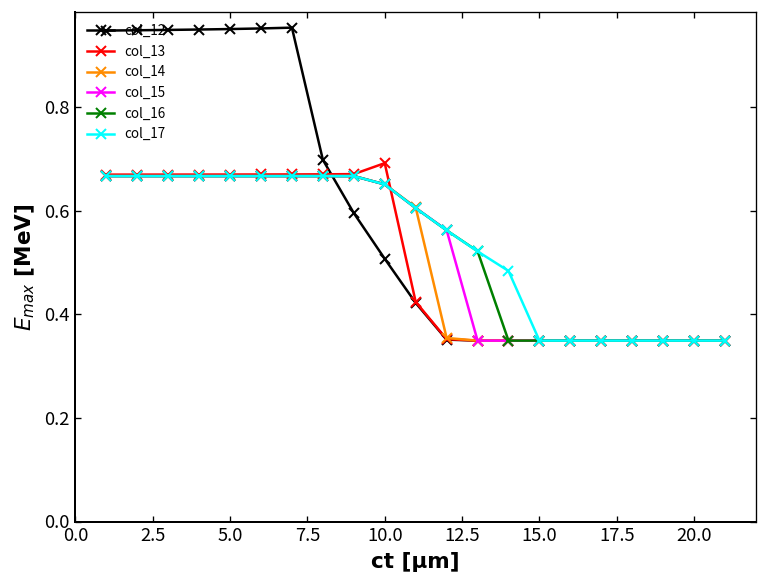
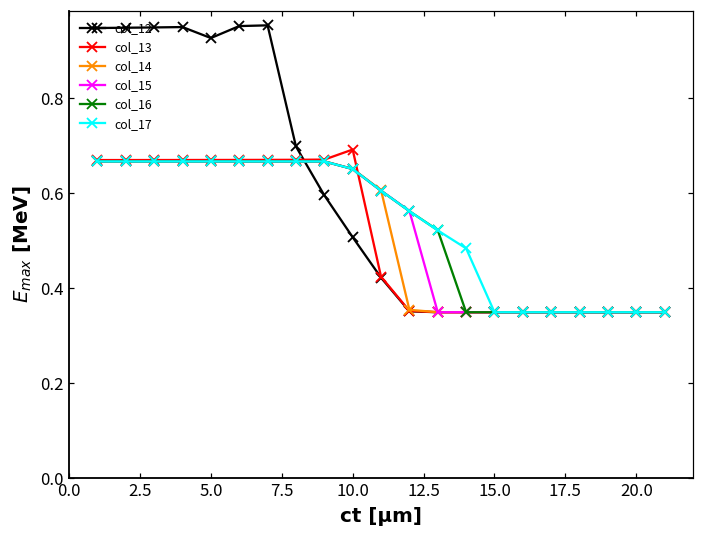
  {
    "col_12": {
-     "5.0": 0.95,
+     "5.0": 0.93,
      "10.0": 0.51
    },
    "col_13": {
      "10.0": 0.69
    }
  }
